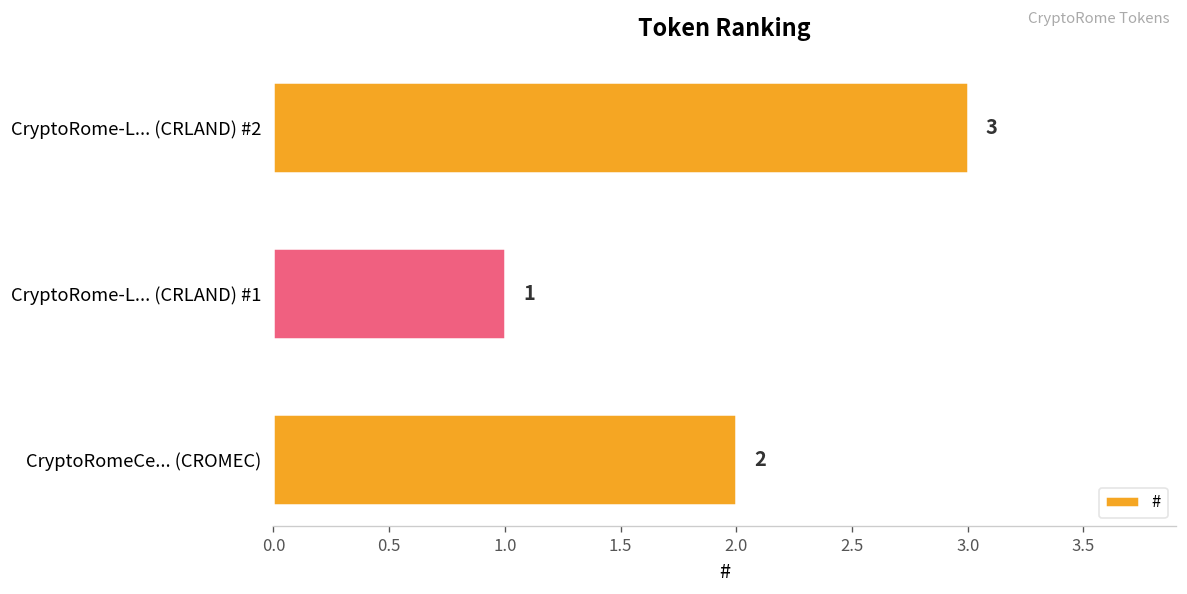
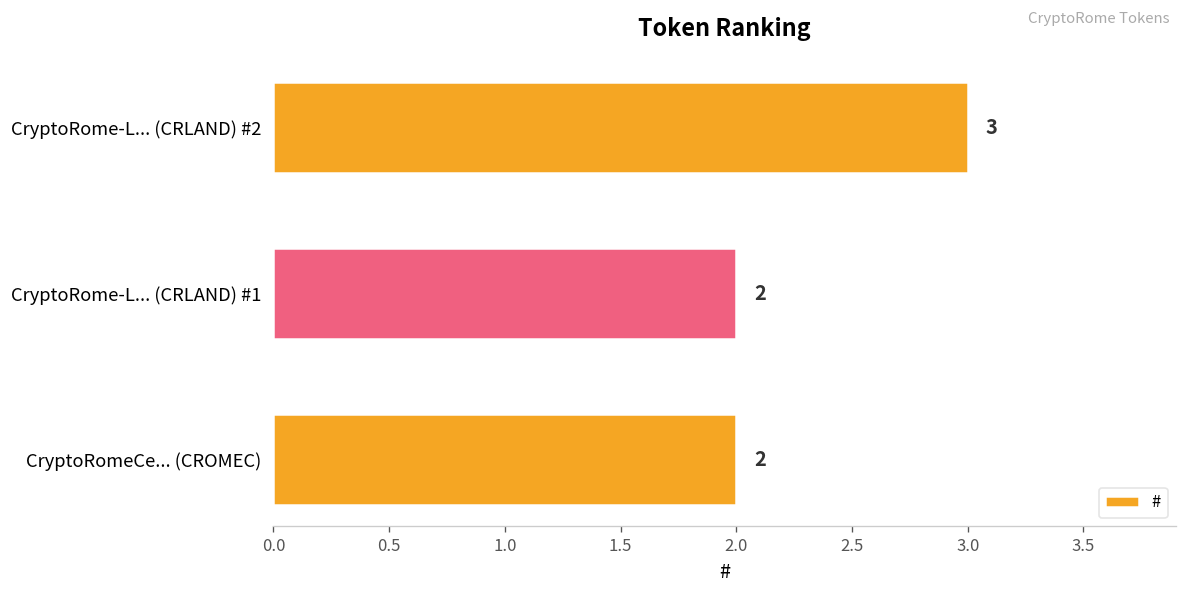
  {
    "CryptoRome-L... (CRLAND) #2": 3,
-   "CryptoRome-L... (CRLAND) #1": 1,
+   "CryptoRome-L... (CRLAND) #1": 2,
    "CryptoRomeCe... (CROMEC)": 2
  }
